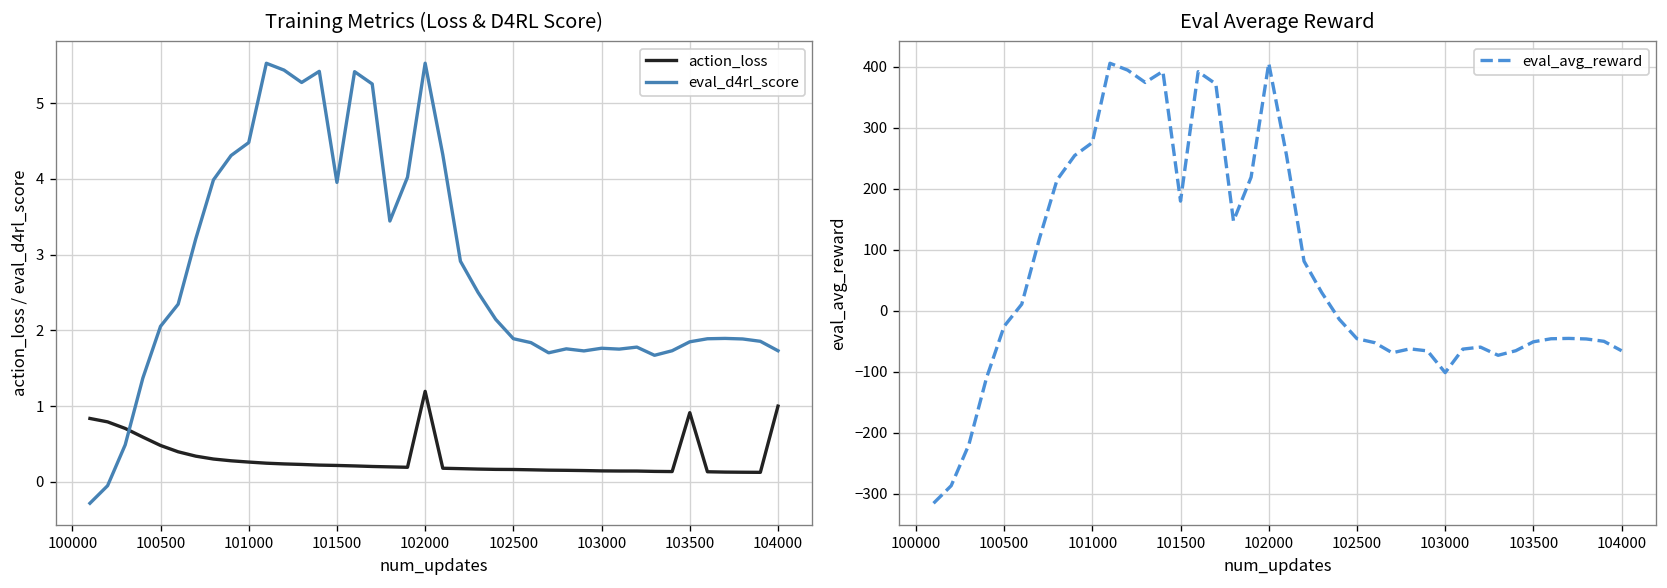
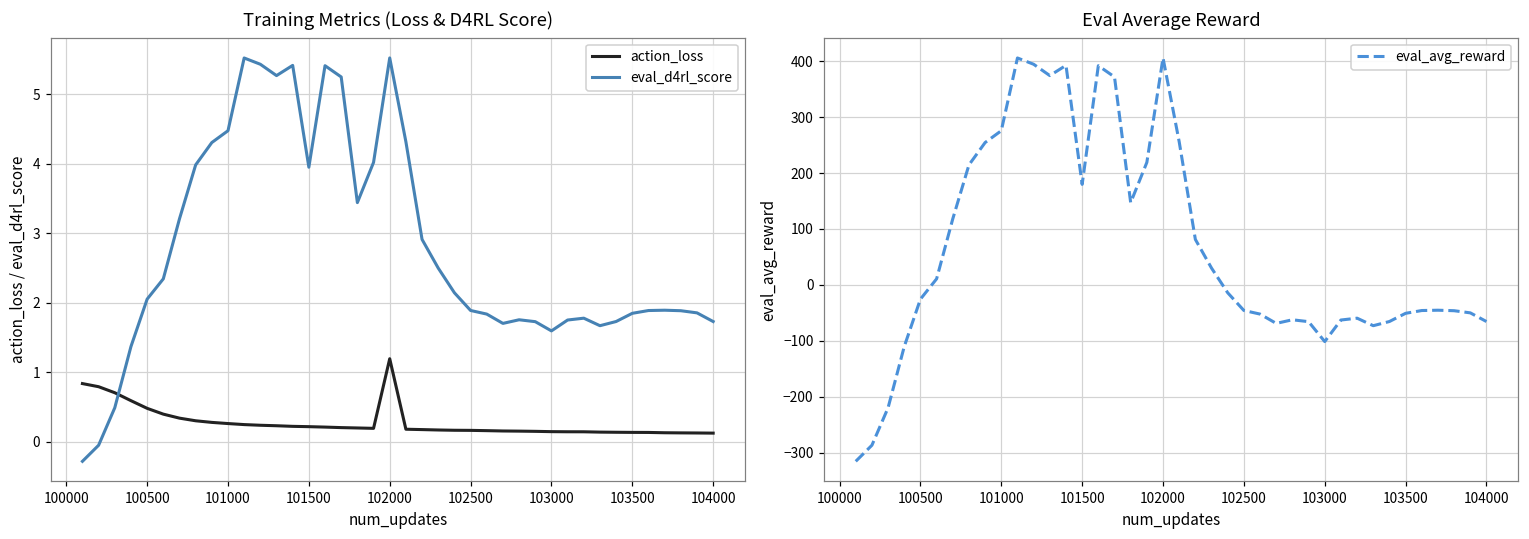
  {
    "Training Metrics (Loss & D4RL Score)": {
      "action_loss": {
        "100500": 0.5,
        "101000": 0.3,
        "101500": 0.2,
        "102000": 1.2,
        "102500": 0.2,
        "103000": 0.1,
-       "103500": 0.9,
-       "104000": 1.0
+       "103500": 0.1,
+       "104000": 0.1
      },
      "eval_d4rl_score": {
        "100500": 2.1,
        "101000": 4.5,
        "101500": 4.0,
        "102000": 5.5,
        "102500": 1.9,
-       "103000": 1.8,
+       "103000": 1.6,
        "103500": 1.8,
        "104000": 1.7
      }
    },
    "Eval Average Reward": {
      "100500": -30,
      "101000": 280,
      "101500": 180,
      "102000": 410,
      "102500": -50,
      "103000": -100,
      "103500": -50,
      "104000": -70
    }
  }
